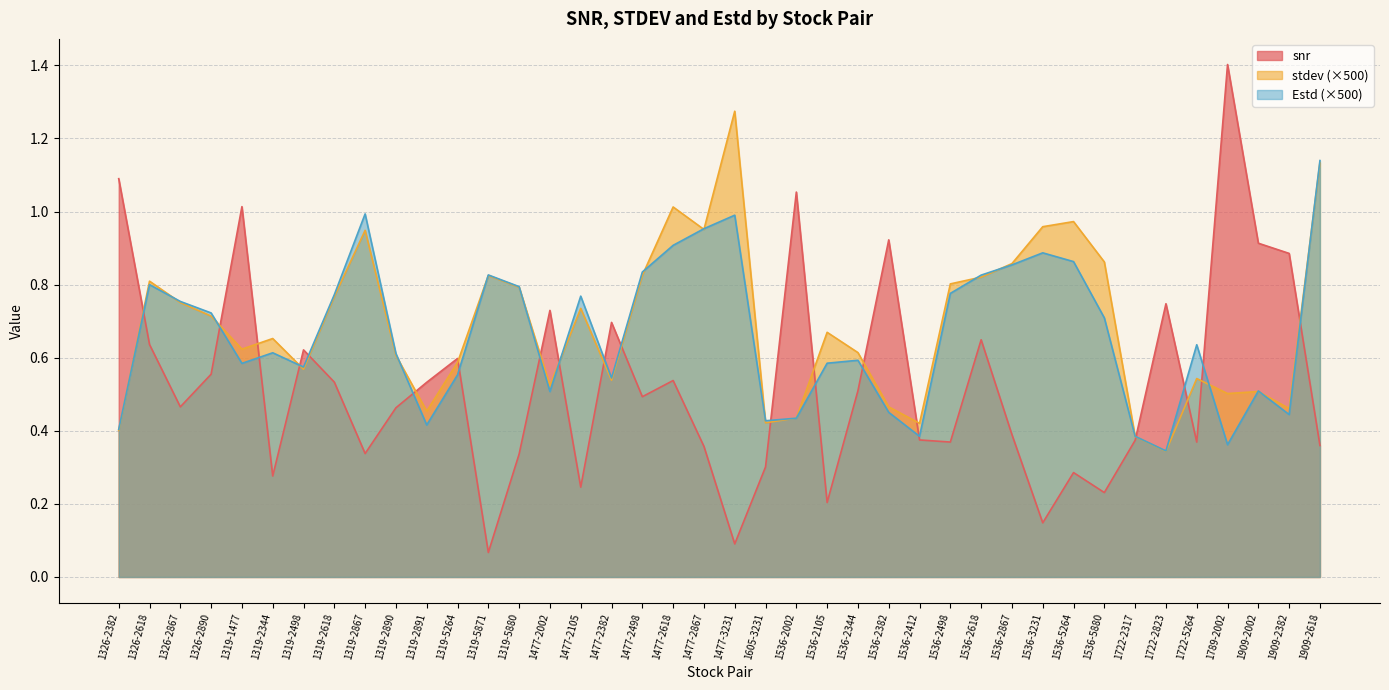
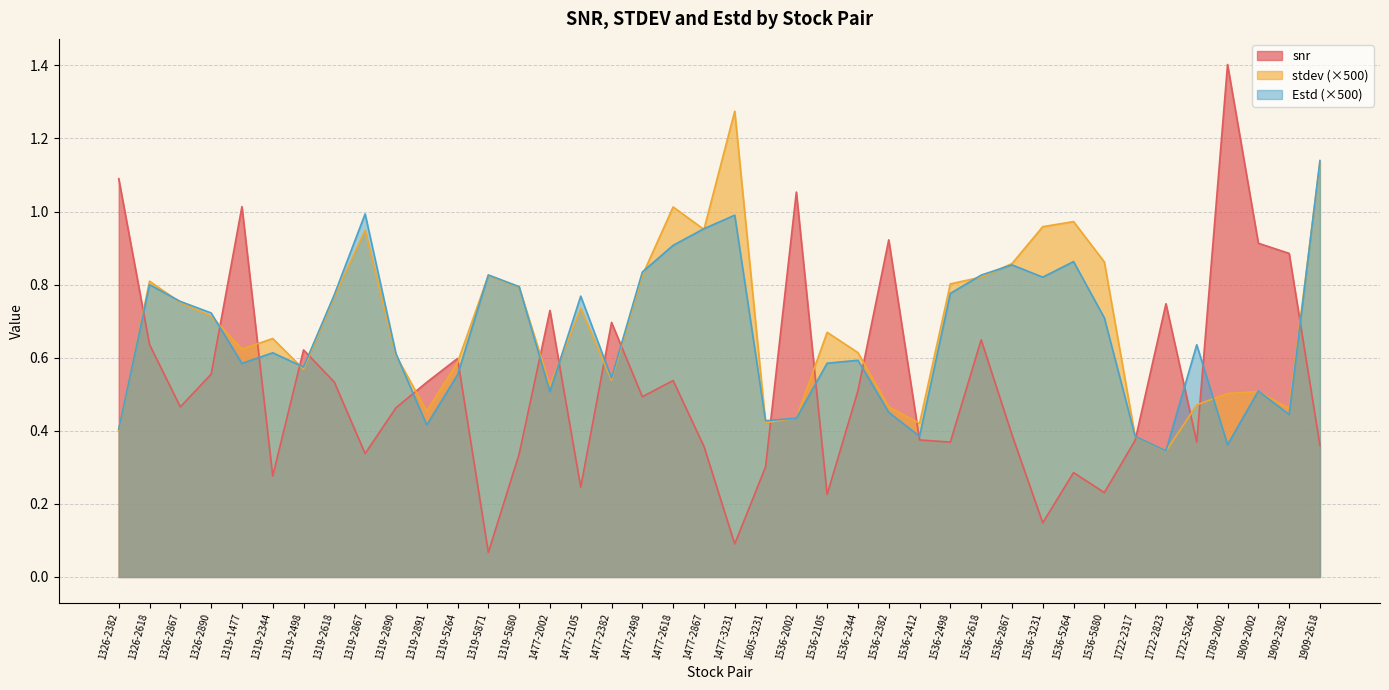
  {
    "snr": {
      "1326-2382": 1.09,
      "1326-2618": 0.64,
      "1326-2867": 0.47,
      "1326-2890": 0.55,
      "1319-1477": 1.01,
      "1319-2344": 0.28,
      "1319-2498": 0.62,
      "1319-2618": 0.53,
      "1319-2867": 0.34,
      "1319-2890": 0.46,
      "1319-2891": 0.53,
      "1319-5264": 0.60,
      "1319-5871": 0.07,
      "1319-5880": 0.34,
      "1477-2002": 0.73,
      "1477-2105": 0.25,
      "1477-2382": 0.70,
      "1477-2498": 0.49,
      "1477-2618": 0.54,
      "1477-2867": 0.36,
      "1477-3231": 0.09,
      "1605-3231": 0.30,
      "1536-2002": 1.05,
-     "1536-2105": 0.20,
+     "1536-2105": 0.23,
      "1536-2344": 0.51,
      "1536-2382": 0.92,
      "1536-2412": 0.38,
      "1536-2498": 0.37,
      "1536-2618": 0.65,
      "1536-2867": 0.39,
      "1536-3231": 0.15,
      "1536-5264": 0.29,
      "1536-5880": 0.23,
      "1722-2317": 0.37,
      "1722-2823": 0.75,
      "1722-5264": 0.37,
      "1789-2002": 1.40,
      "1909-2002": 0.91,
      "1909-2382": 0.89,
      "1909-2618": 0.36
    },
    "stdev (×500)": {
      "1326-2618": 0.81,
      "1326-2890": 0.71,
      "1319-1477": 0.62,
      "1319-2344": 0.65,
      "1319-2867": 0.95,
      "1319-2891": 0.45,
      "1319-5264": 0.59,
      "1477-2002": 0.52,
      "1477-2105": 0.74,
      "1477-2498": 0.83,
      "1477-2618": 1.01,
      "1477-3231": 1.27,
      "1536-2105": 0.67,
      "1536-2344": 0.61,
      "1536-2382": 0.47,
      "1536-2412": 0.42,
      "1536-2498": 0.80,
      "1536-3231": 0.96,
      "1536-5264": 0.97,
      "1536-5880": 0.86,
-     "1722-5264": 0.54,
+     "1722-5264": 0.47,
      "1789-2002": 0.50,
      "1909-2382": 0.46
    },
    "Estd (×500)": {
      "1326-2618": 0.80,
      "1326-2890": 0.72,
      "1319-1477": 0.58,
      "1319-2344": 0.61,
      "1319-2867": 0.99,
      "1319-2891": 0.42,
      "1319-5264": 0.55,
      "1477-2002": 0.51,
      "1477-2105": 0.77,
      "1477-2498": 0.83,
      "1477-2618": 0.91,
      "1477-3231": 0.99,
      "1536-2105": 0.59,
      "1536-2344": 0.59,
      "1536-2382": 0.45,
      "1536-2412": 0.38,
      "1536-2498": 0.78,
-     "1536-3231": 0.89,
+     "1536-3231": 0.82,
      "1536-5264": 0.86,
      "1536-5880": 0.71,
      "1722-5264": 0.64,
      "1789-2002": 0.36,
      "1909-2382": 0.44
    }
  }
